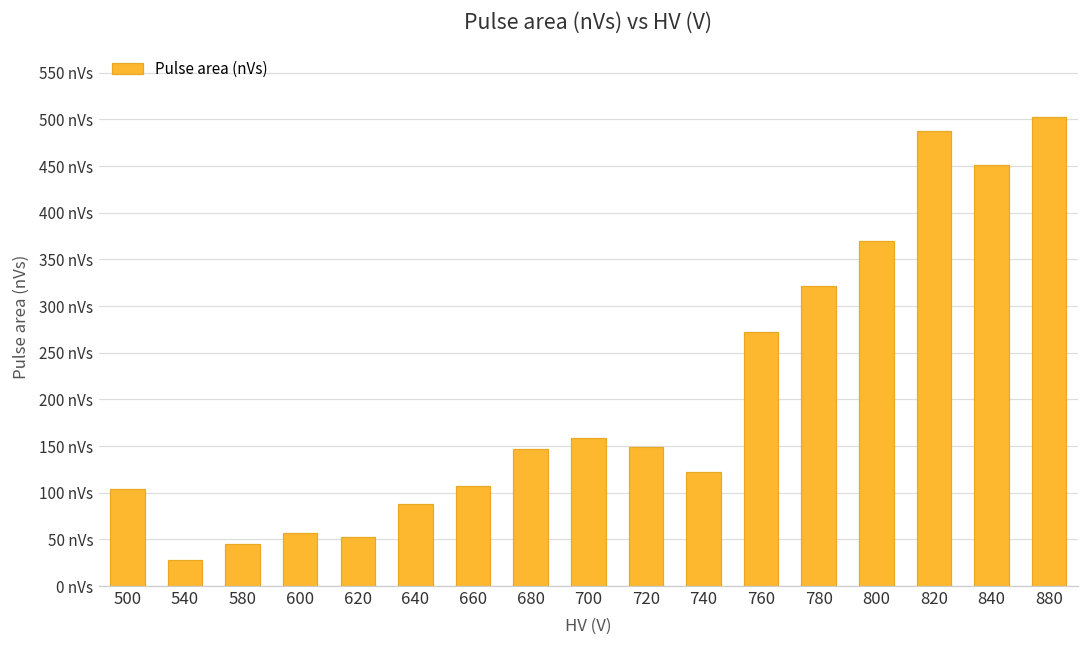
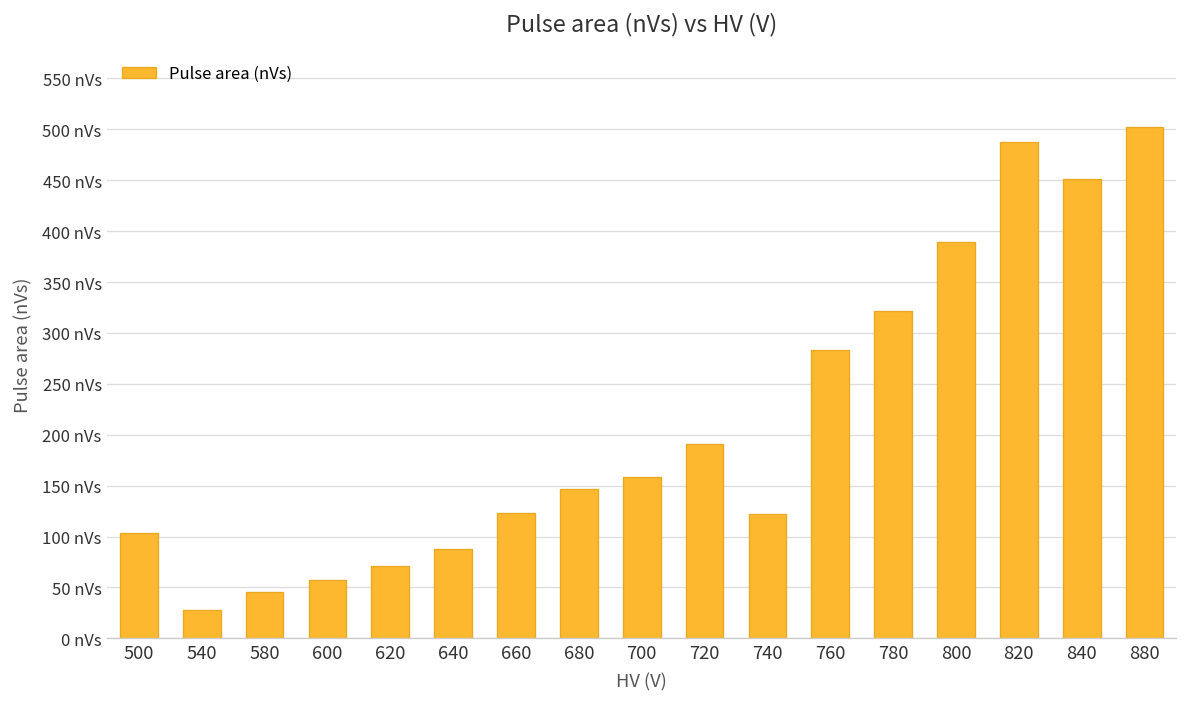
  {
    "500": "100 nVs",
    "540": "30 nVs",
    "580": "50 nVs",
    "600": "60 nVs",
-   "620": "50 nVs",
+   "620": "70 nVs",
    "640": "90 nVs",
-   "660": "110 nVs",
+   "660": "120 nVs",
    "680": "150 nVs",
    "700": "160 nVs",
-   "720": "150 nVs",
+   "720": "190 nVs",
    "740": "120 nVs",
-   "760": "270 nVs",
+   "760": "280 nVs",
    "780": "320 nVs",
-   "800": "370 nVs",
+   "800": "390 nVs",
    "820": "490 nVs",
    "840": "450 nVs",
    "880": "500 nVs"
  }
